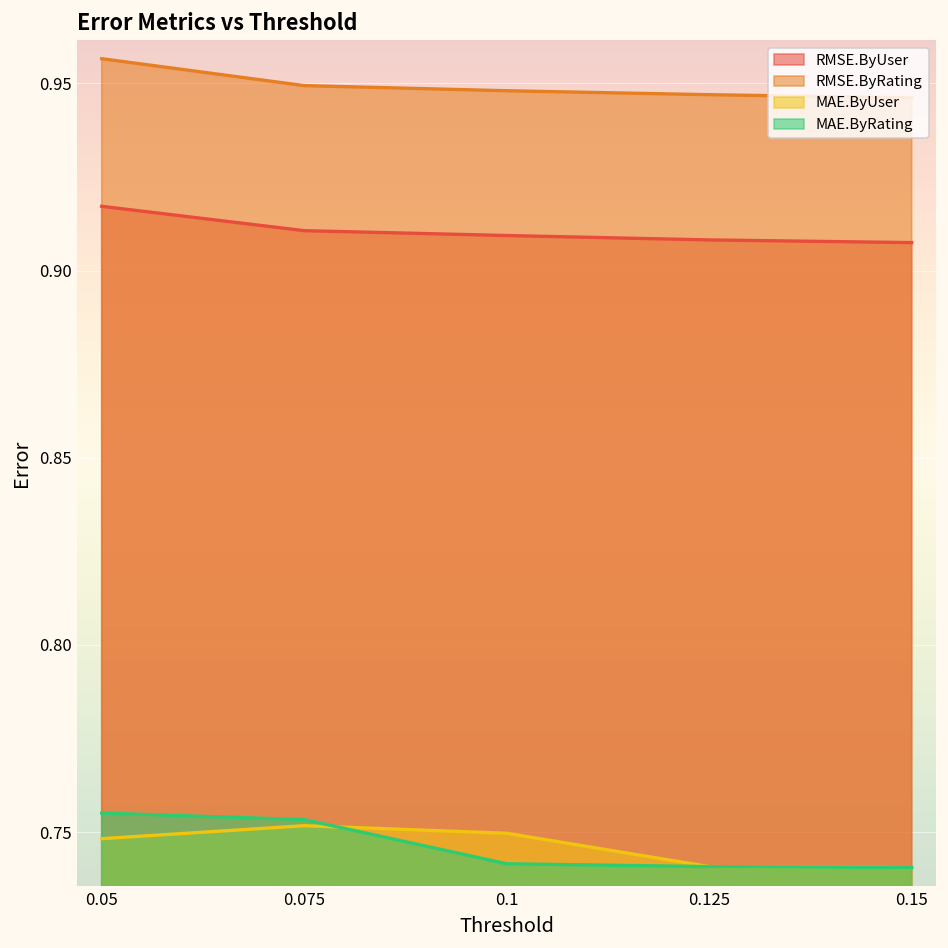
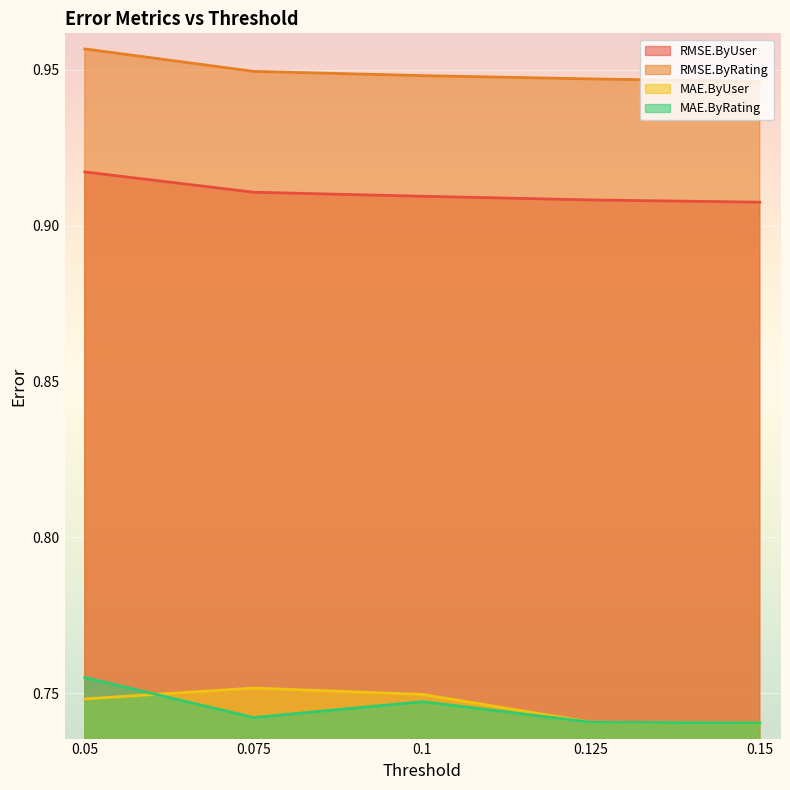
  {
    "MAE.ByUser": {
      "0.05": 0.748,
      "0.075": 0.752,
      "0.1": 0.750
    },
    "MAE.ByRating": {
      "0.05": 0.755,
-     "0.075": 0.753,
-     "0.1": 0.742
+     "0.075": 0.742,
+     "0.1": 0.747
    }
  }
